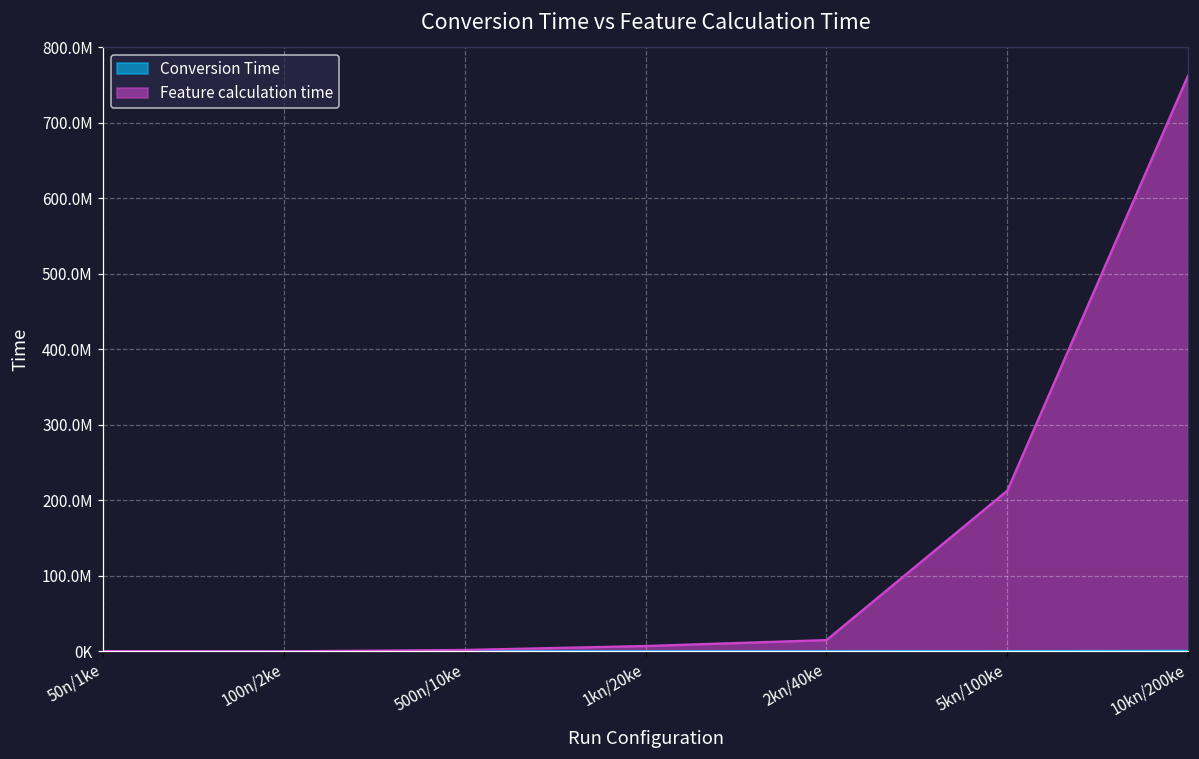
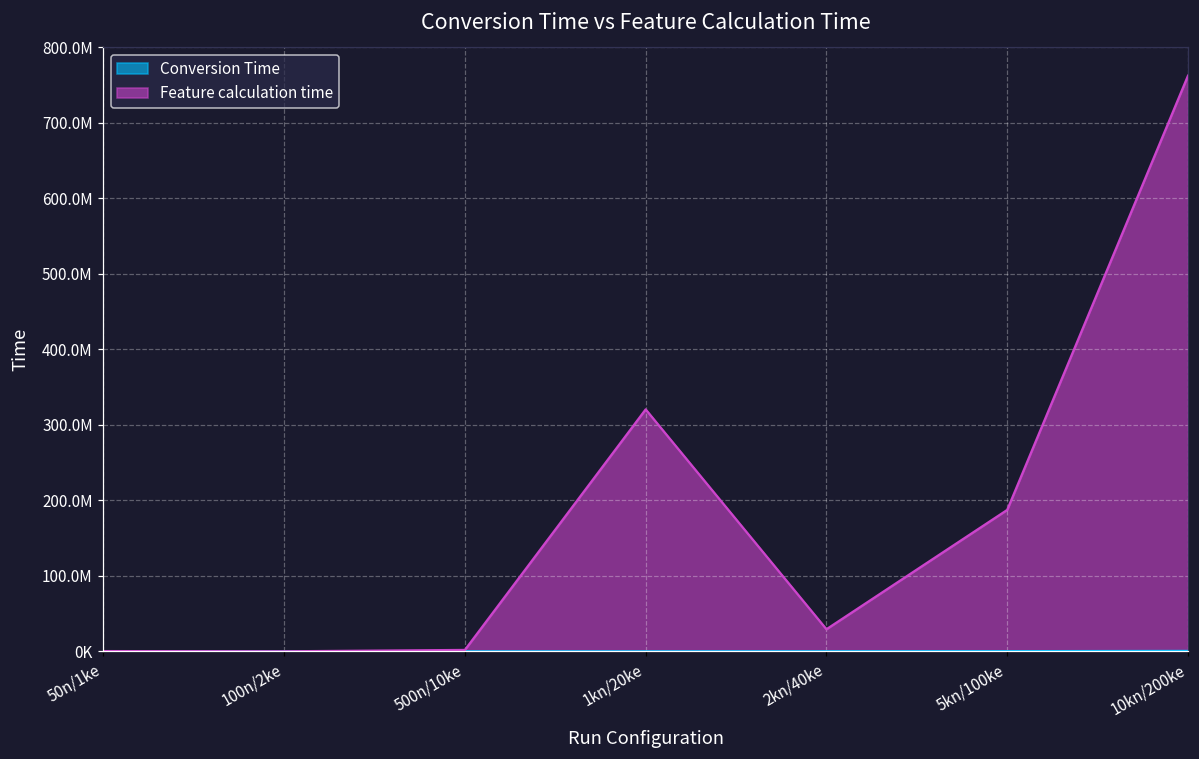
  {
    "Conversion Time": {
      "1kn/20ke": 0,
      "2kn/40ke": 0,
      "5kn/100ke": 0,
      "10kn/200ke": 0
    },
    "Feature calculation time": {
-     "1kn/20ke": 10000000,
-     "2kn/40ke": 10000000,
-     "5kn/100ke": 210000000,
+     "1kn/20ke": 320000000,
+     "2kn/40ke": 30000000,
+     "5kn/100ke": 190000000,
      "10kn/200ke": 760000000
    }
  }
